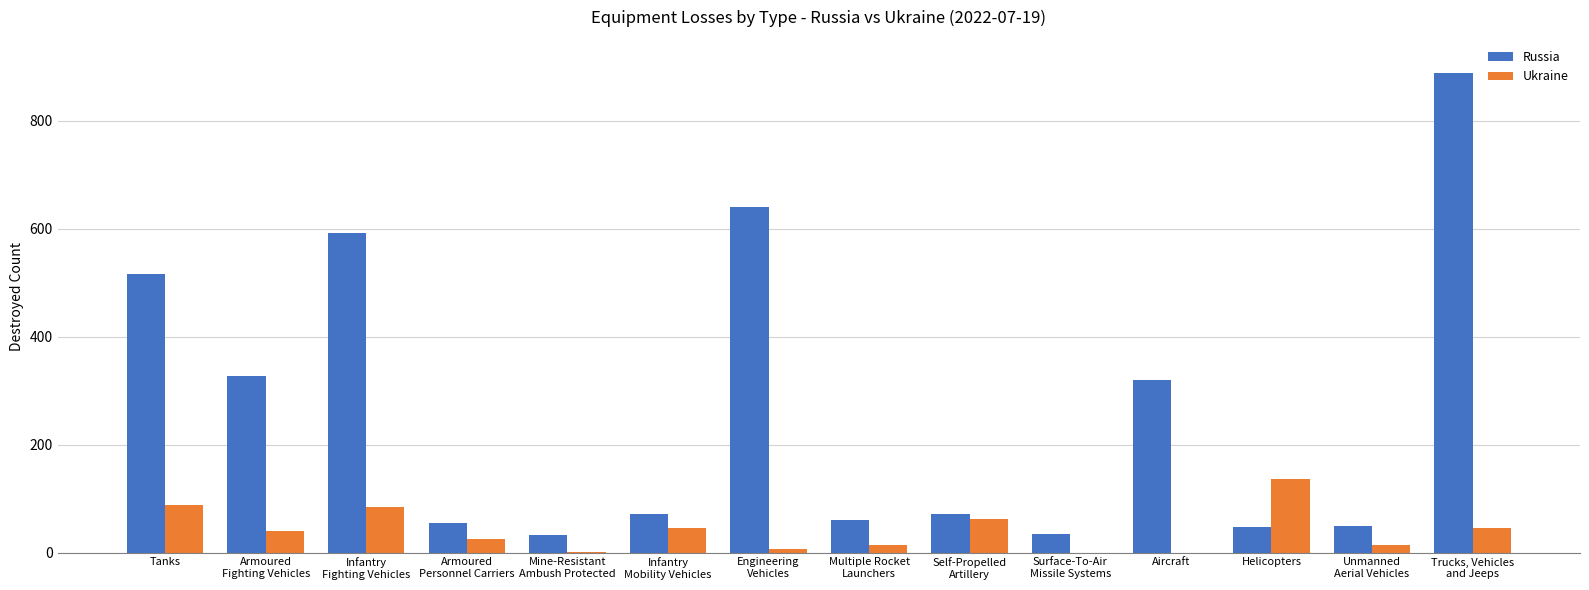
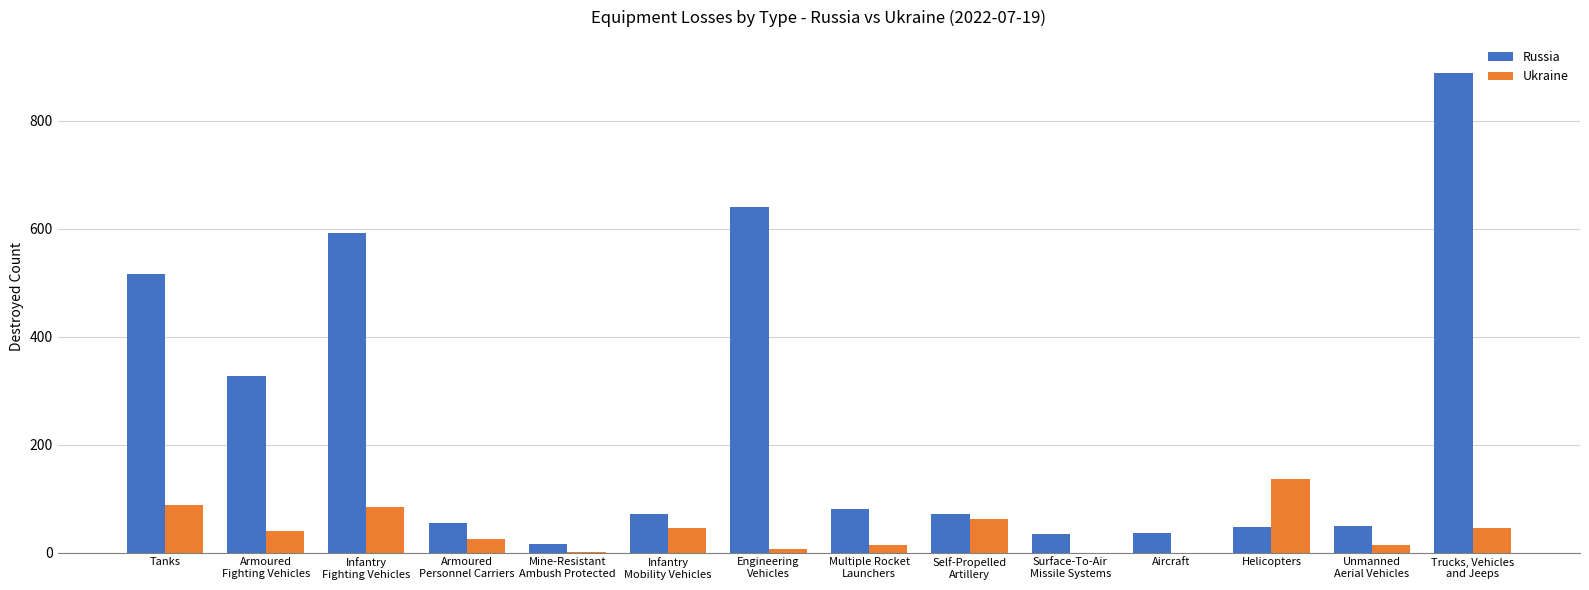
  {
    "Russia": {
      "Tanks": 520,
      "Armoured Fighting Vehicles": 330,
      "Infantry Fighting Vehicles": 590,
      "Armoured Personnel Carriers": 60,
-     "Mine-Resistant Ambush Protected": 30,
+     "Mine-Resistant Ambush Protected": 20,
      "Infantry Mobility Vehicles": 70,
      "Engineering Vehicles": 640,
-     "Multiple Rocket Launchers": 60,
+     "Multiple Rocket Launchers": 80,
      "Self-Propelled Artillery": 70,
      "Surface-To-Air Missile Systems": 40,
-     "Aircraft": 320,
+     "Aircraft": 40,
      "Helicopters": 50,
      "Unmanned Aerial Vehicles": 50,
      "Trucks, Vehicles and Jeeps": 890
    },
    "Ukraine": {
      "Tanks": 90,
      "Armoured Fighting Vehicles": 40,
      "Infantry Fighting Vehicles": 80,
      "Armoured Personnel Carriers": 30,
      "Infantry Mobility Vehicles": 50,
      "Engineering Vehicles": 10,
      "Multiple Rocket Launchers": 10,
      "Self-Propelled Artillery": 60,
      "Surface-To-Air Missile Systems": 0,
      "Aircraft": 0,
      "Helicopters": 140,
      "Unmanned Aerial Vehicles": 10,
      "Trucks, Vehicles and Jeeps": 50
    }
  }
